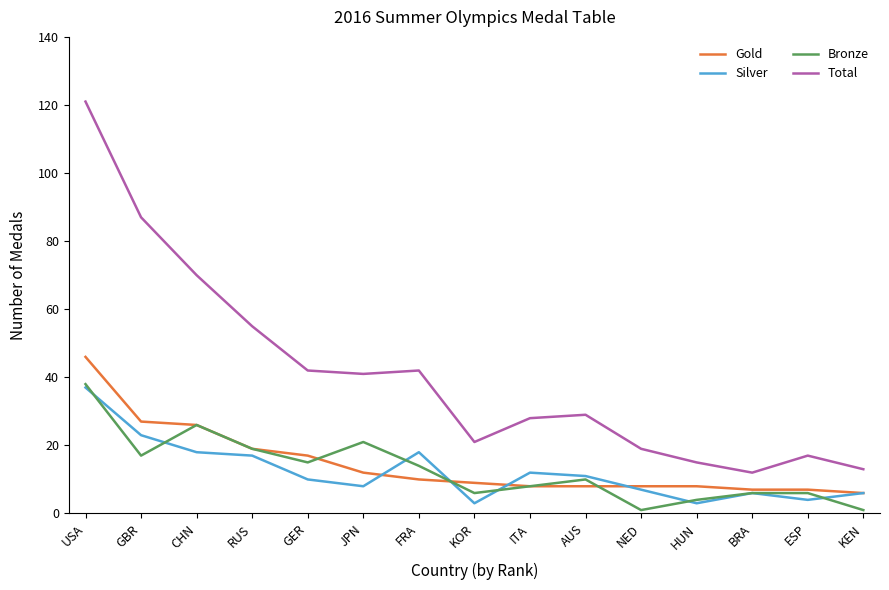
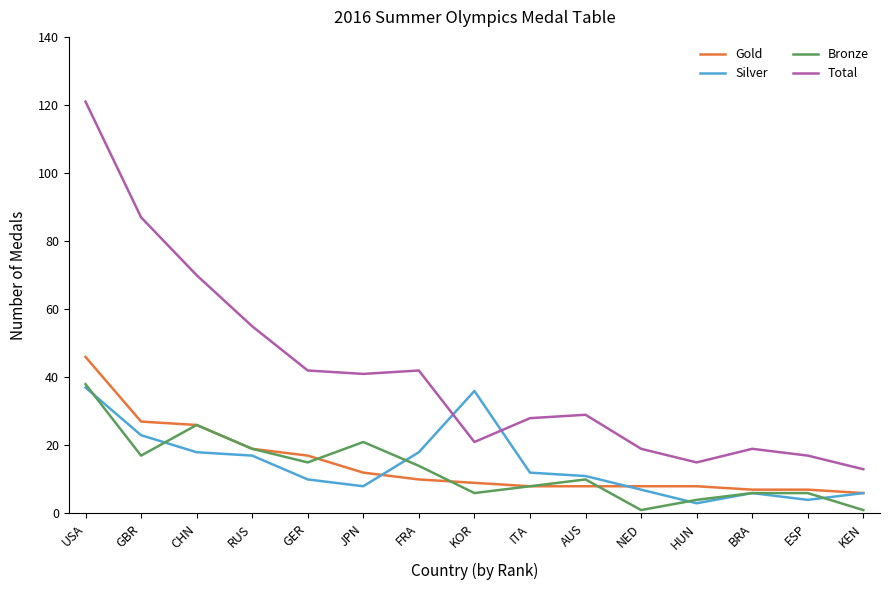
  {
    "Gold": {
      "USA": 46,
      "GBR": 27,
      "GER": 17,
      "JPN": 12,
      "FRA": 10,
      "KOR": 9,
      "AUS": 8,
      "NED": 8,
      "HUN": 8,
      "BRA": 7,
      "ESP": 7
    },
    "Silver": {
      "USA": 37,
      "GBR": 23,
      "CHN": 18,
      "RUS": 17,
      "GER": 10,
      "JPN": 8,
      "FRA": 18,
-     "KOR": 3,
+     "KOR": 36,
      "ITA": 12,
      "AUS": 11,
      "NED": 7,
      "HUN": 3,
      "ESP": 4
    },
    "Bronze": {
      "USA": 38,
      "GBR": 17,
      "GER": 15,
      "JPN": 21,
      "FRA": 14,
      "KOR": 6,
      "AUS": 10,
      "NED": 1,
      "HUN": 4,
      "ESP": 6,
      "KEN": 1
    },
    "Total": {
      "USA": 121,
      "GBR": 87,
      "CHN": 70,
      "RUS": 55,
      "GER": 42,
      "JPN": 41,
      "FRA": 42,
      "KOR": 21,
      "ITA": 28,
      "AUS": 29,
      "NED": 19,
      "HUN": 15,
-     "BRA": 12,
+     "BRA": 19,
      "ESP": 17,
      "KEN": 13
    }
  }
